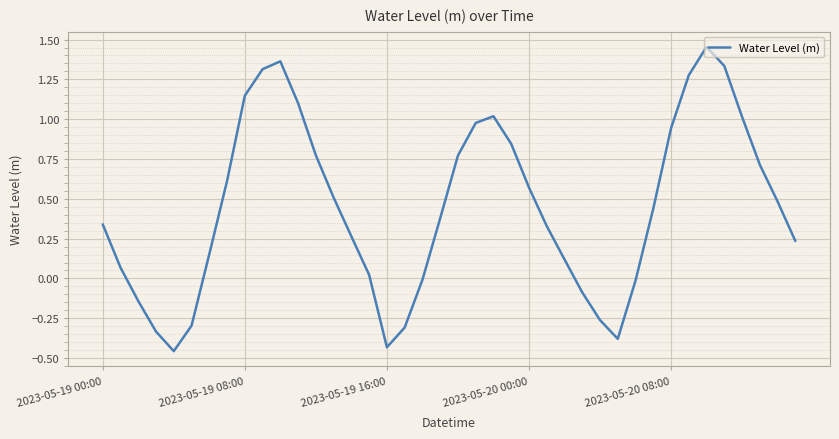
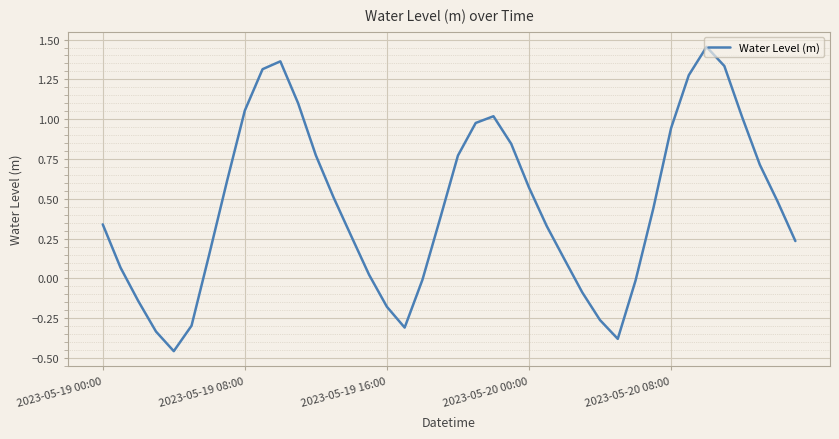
  {
    "2023-05-19 00:00": 0.34,
-   "2023-05-19 08:00": 1.15,
-   "2023-05-19 16:00": -0.43,
+   "2023-05-19 08:00": 1.05,
+   "2023-05-19 16:00": -0.18,
    "2023-05-20 00:00": 0.57,
    "2023-05-20 08:00": 0.94
  }
